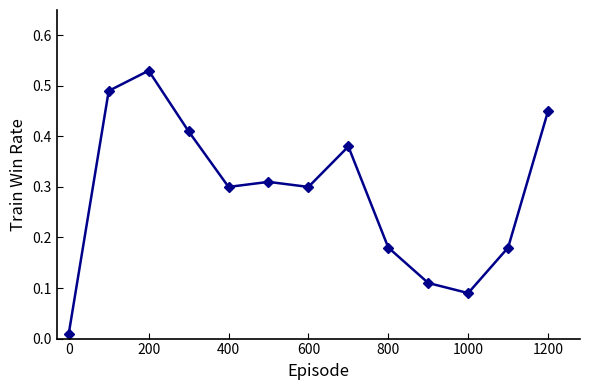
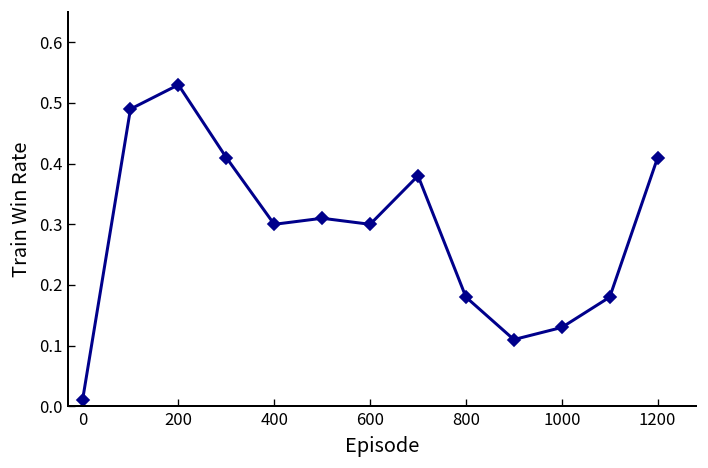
  {
    "0": 0.01,
    "200": 0.53,
    "400": 0.30,
    "600": 0.30,
    "800": 0.18,
-   "1000": 0.09,
-   "1200": 0.45
+   "1000": 0.13,
+   "1200": 0.41
  }
